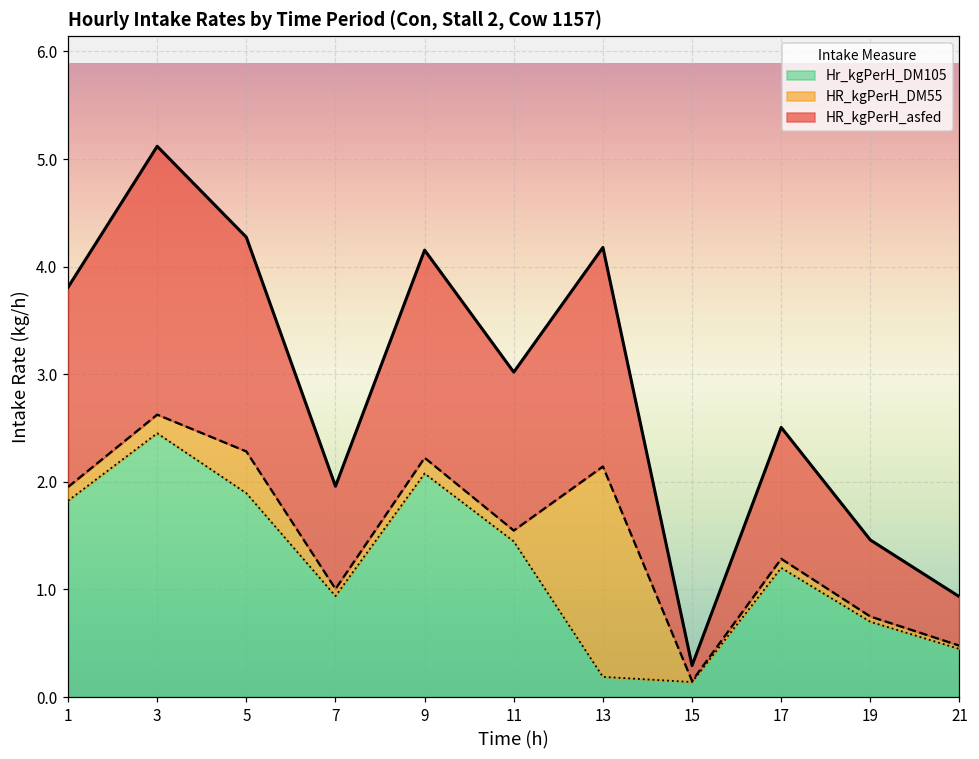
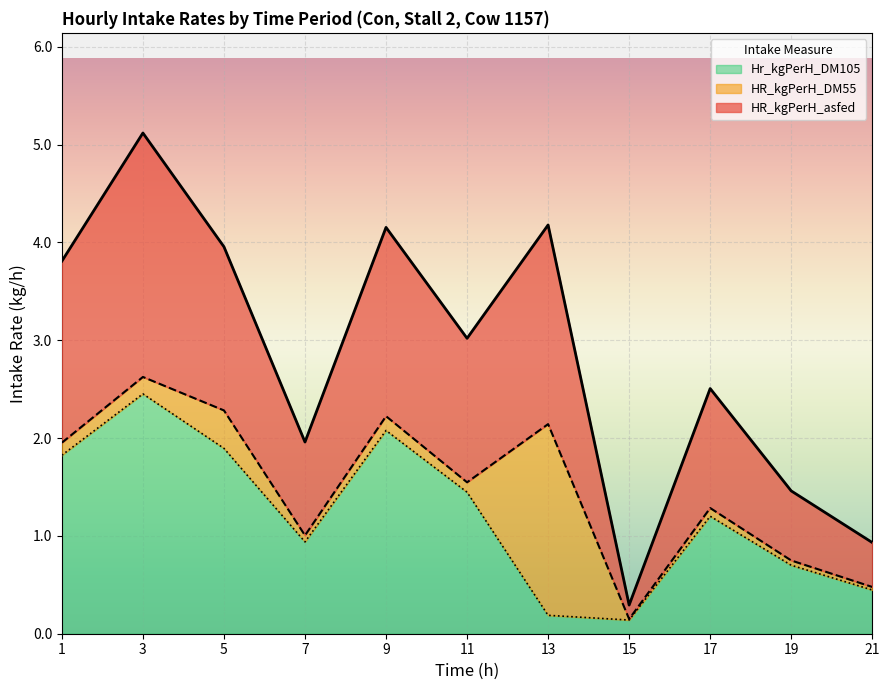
  {
    "HR_kgPerH_asfed": {
      "1": 3.8,
      "3": 5.1,
-     "5": 4.3,
+     "5": 4.0,
      "7": 2.0,
      "9": 4.2,
      "11": 3.0,
      "13": 4.2,
      "15": 0.3,
      "17": 2.5,
      "19": 1.5,
      "21": 0.9
    },
    "HR_kgPerH_DM55": {
      "1": 2.0,
      "3": 2.6,
      "5": 2.3,
      "7": 1.0,
      "9": 2.2,
      "11": 1.5,
      "13": 2.1,
      "17": 1.3,
      "19": 0.7,
      "21": 0.5
    },
    "Hr_kgPerH_DM105": {
      "1": 1.8,
      "3": 2.5,
      "5": 1.9,
      "7": 0.9,
      "9": 2.1,
      "11": 1.4,
      "13": 0.2,
      "17": 1.2,
      "19": 0.7,
      "21": 0.4
    }
  }
